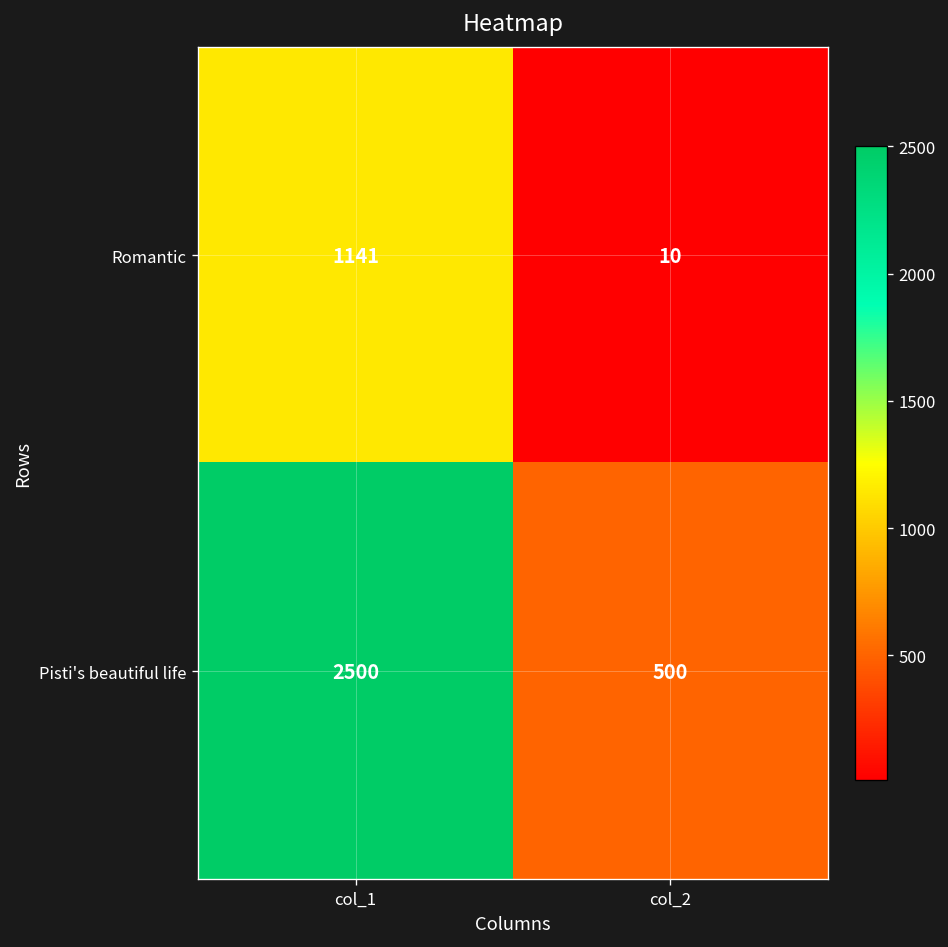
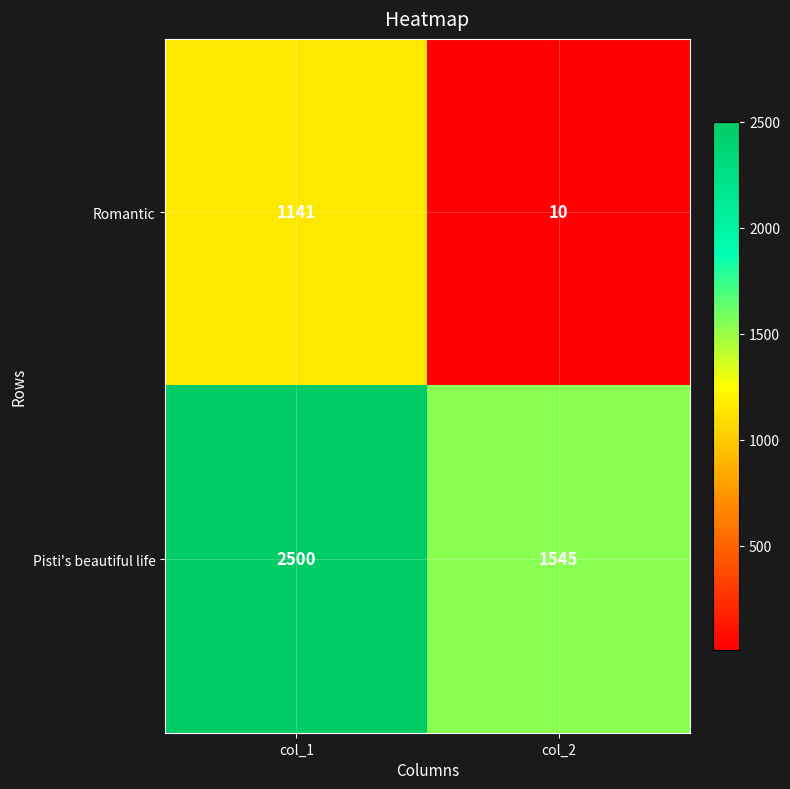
  {
    "Romantic": {
      "col_1": 1141,
      "col_2": 10
    },
    "Pisti's beautiful life": {
      "col_1": 2500,
-     "col_2": 500
+     "col_2": 1545
    }
  }
